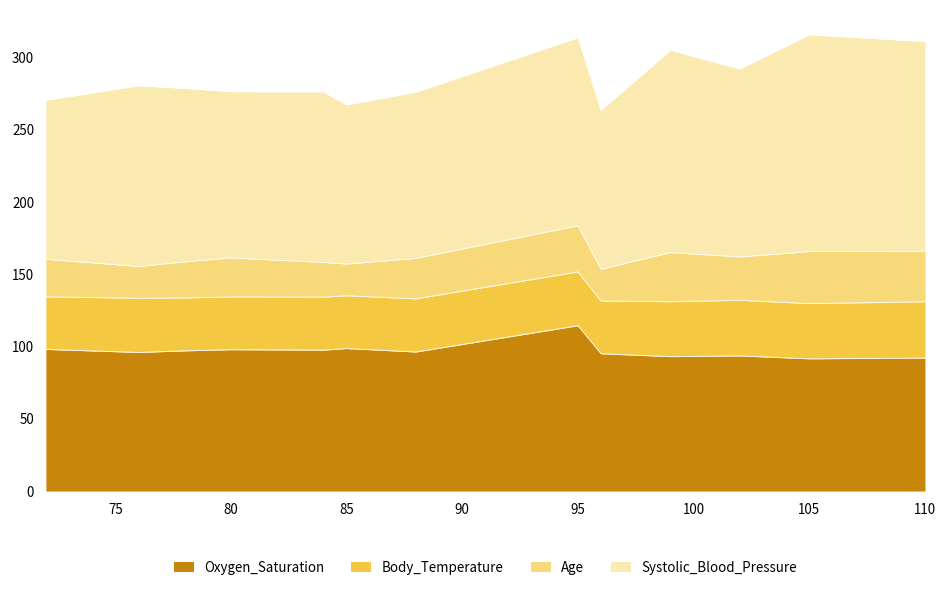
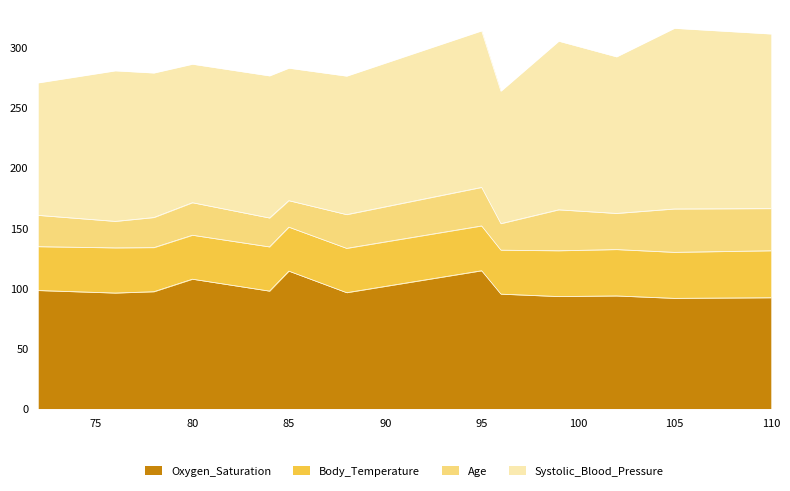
  {
    "Oxygen_Saturation": {
-     "80": 98,
-     "85": 99,
+     "80": 107,
+     "85": 114,
      "95": 114,
      "105": 92,
      "110": 92
    }
  }
